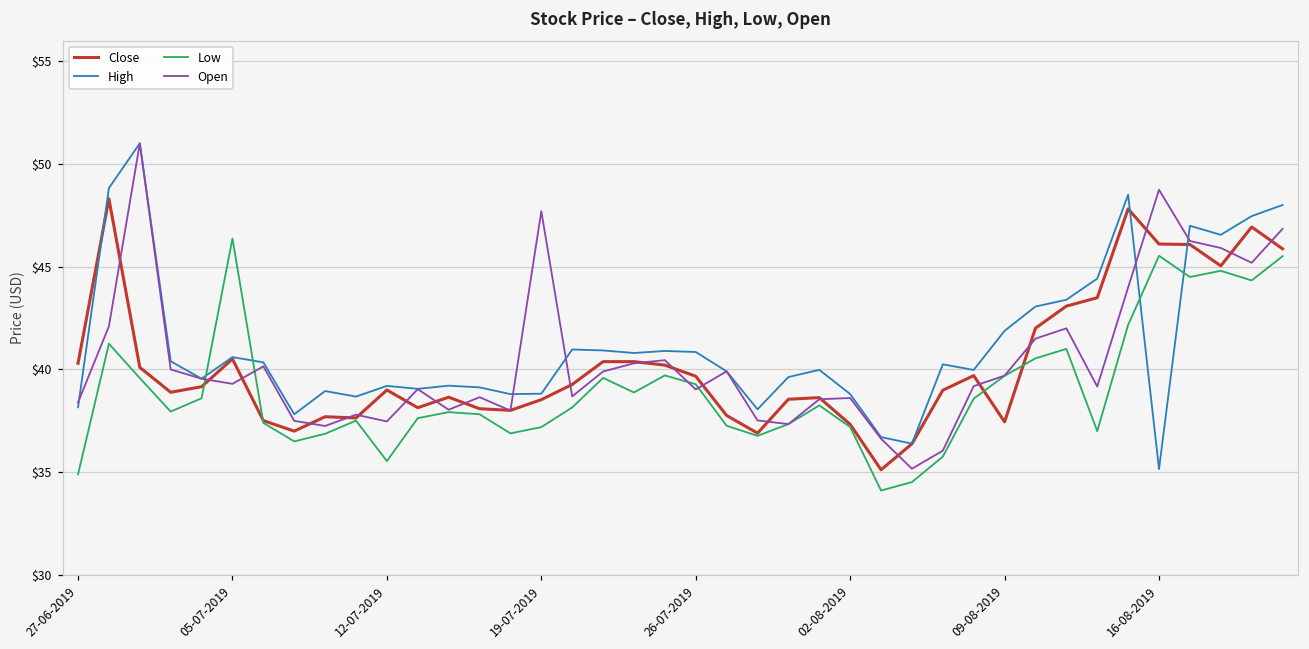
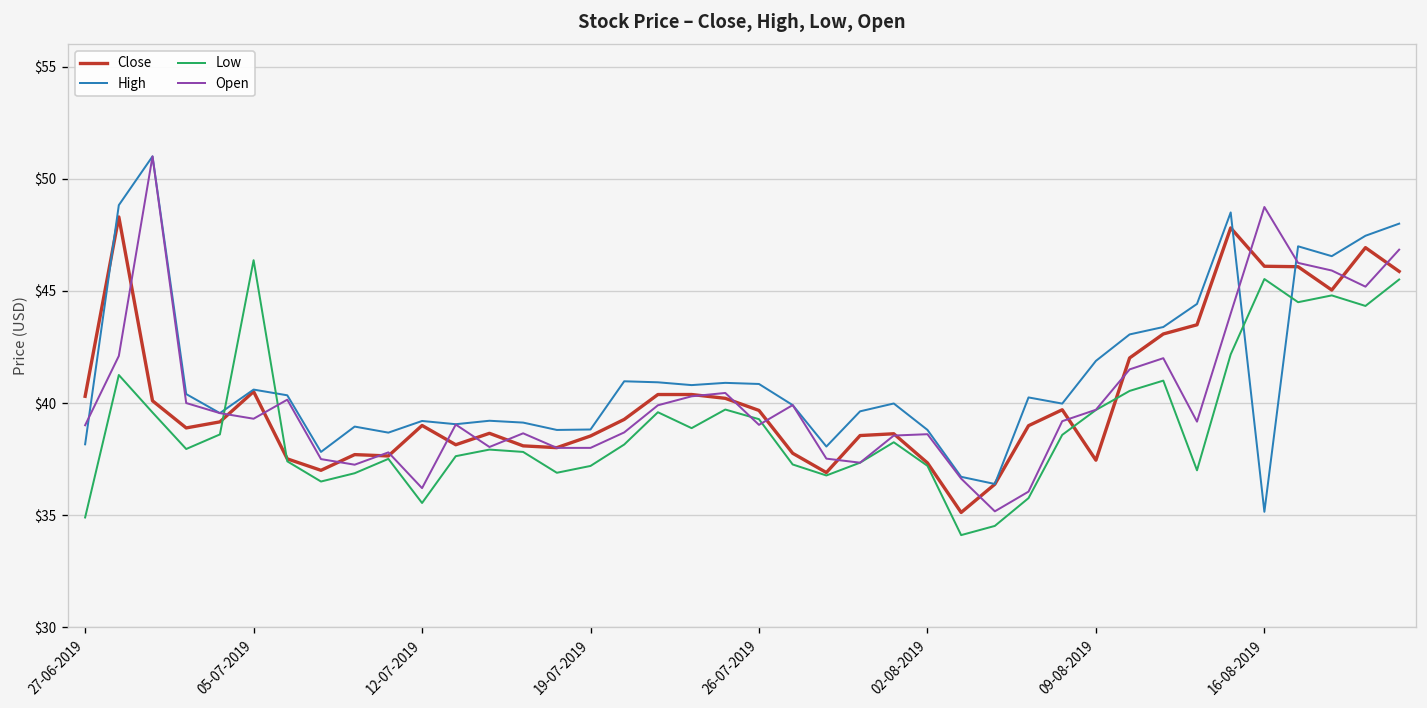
  {
    "Close": {
      "27-06-2019": "$40.3",
      "12-07-2019": "$39.0",
      "19-07-2019": "$38.5",
      "26-07-2019": "$39.7",
      "09-08-2019": "$37.5",
      "16-08-2019": "$46.1"
    },
    "High": {
      "27-06-2019": "$38.2",
      "12-07-2019": "$39.2",
      "19-07-2019": "$38.8",
      "26-07-2019": "$40.8",
      "02-08-2019": "$38.8",
      "09-08-2019": "$41.9",
      "16-08-2019": "$35.2"
    },
    "Low": {
      "27-06-2019": "$34.9",
      "05-07-2019": "$46.4",
      "12-07-2019": "$35.5",
      "19-07-2019": "$37.2",
      "26-07-2019": "$39.3",
      "16-08-2019": "$45.5"
    },
    "Open": {
-     "27-06-2019": "$38.4",
+     "27-06-2019": "$39.0",
      "05-07-2019": "$39.3",
-     "12-07-2019": "$37.5",
-     "19-07-2019": "$47.7",
+     "12-07-2019": "$36.2",
+     "19-07-2019": "$38.0",
      "26-07-2019": "$39.0",
      "02-08-2019": "$38.6",
      "16-08-2019": "$48.7"
    }
  }
